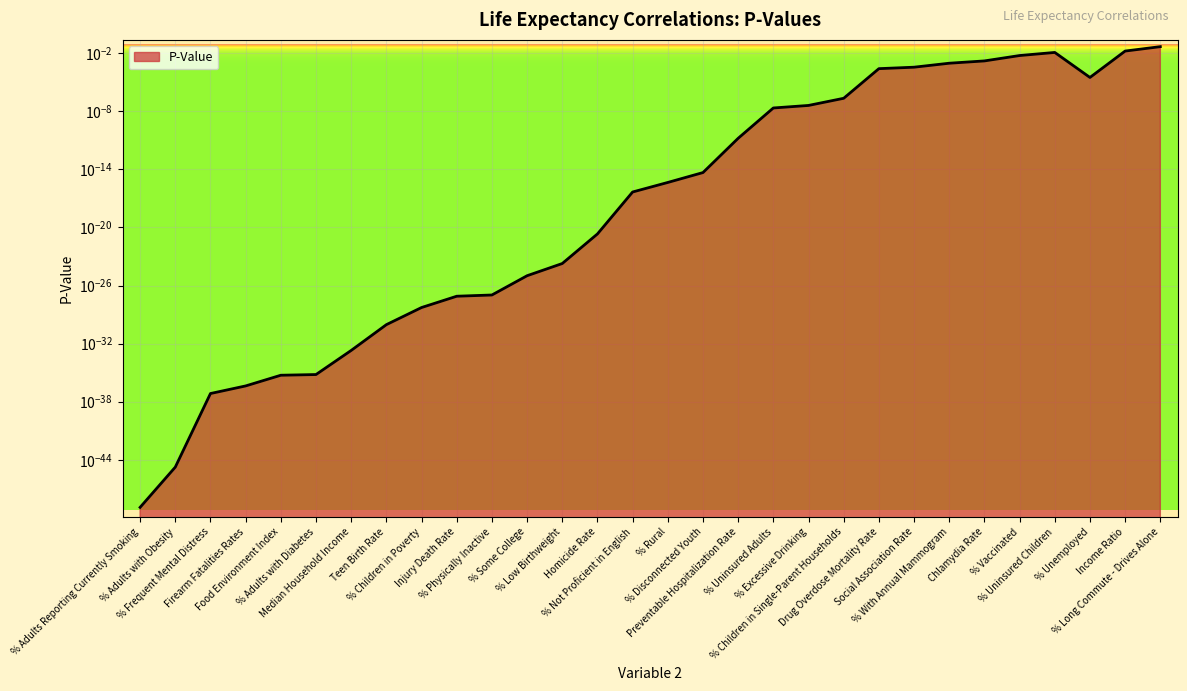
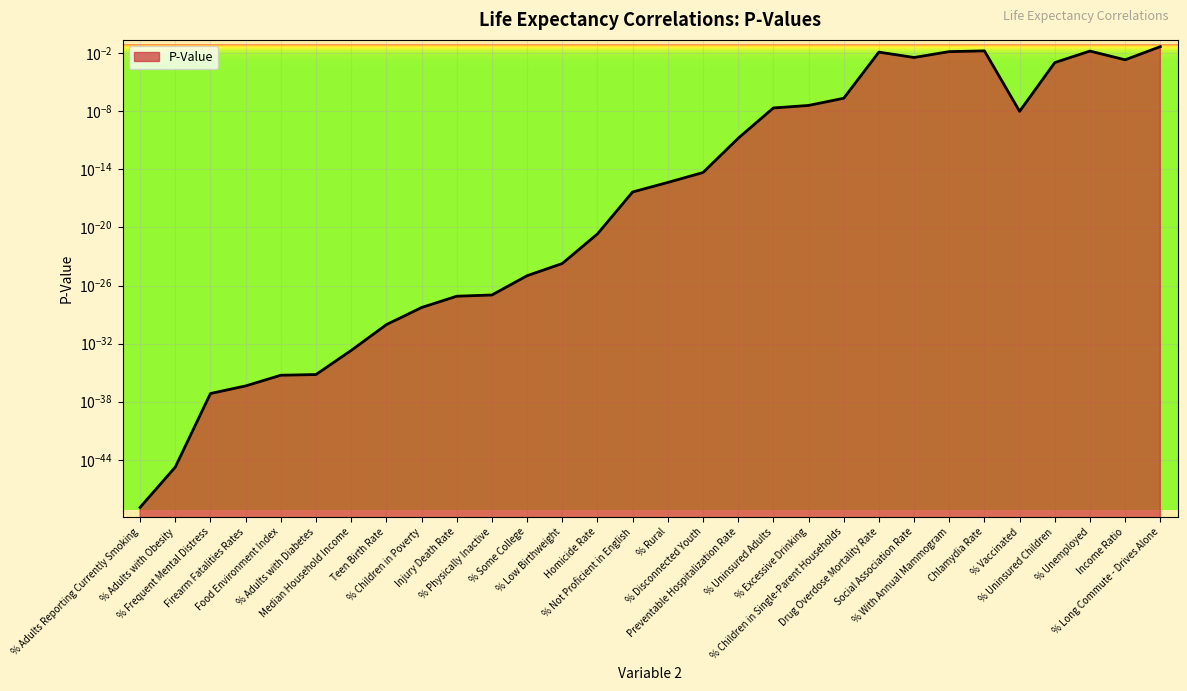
  {
    "% Adults Reporting Currently Smoking": 0.000000000000,
    "% Adults with Obesity": 0.000000000000,
    "% Frequent Mental Distress": 0.000000000000,
    "Firearm Fatalities Rates": 0.000000000000,
    "Food Environment Index": 0.000000000000,
    "% Adults with Diabetes": 0.000000000000,
    "Median Household Income": 0.000000000000,
    "Teen Birth Rate": 0.000000000000,
    "% Children in Poverty": 0.000000000000,
    "Injury Death Rate": 0.000000000000,
    "% Physically Inactive": 0.000000000000,
    "% Some College": 0.000000000000,
    "% Low Birthweight": 0.000000000000,
    "Homicide Rate": 0.000000000000,
    "% Not Proficient in English": 0.000000000000,
    "% Rural": 0.000000000000,
    "% Disconnected Youth": 0.000000000000,
    "Preventable Hospitalization Rate": 0.00000000002,
    "% Uninsured Adults": 0.00000002,
    "% Excessive Drinking": 0.00000004,
    "% Children in Single-Parent Households": 0.0000002,
-   "Drug Overdose Mortality Rate": 0.0003,
-   "Social Association Rate": 0.0004,
-   "% With Annual Mammogram": 0.001,
-   "Chlamydia Rate": 0.002,
-   "% Vaccinated": 0.01,
-   "% Uninsured Children": 0.01,
-   "% Unemployed": 0.00003,
-   "Income Ratio": 0.02,
+   "Drug Overdose Mortality Rate": 0.01,
+   "Social Association Rate": 0.004,
+   "% With Annual Mammogram": 0.01,
+   "Chlamydia Rate": 0.02,
+   "% Vaccinated": 0.00000001,
+   "% Uninsured Children": 0.001,
+   "% Unemployed": 0.02,
+   "Income Ratio": 0.002,
    "% Long Commute - Drives Alone": 0.0
  }
